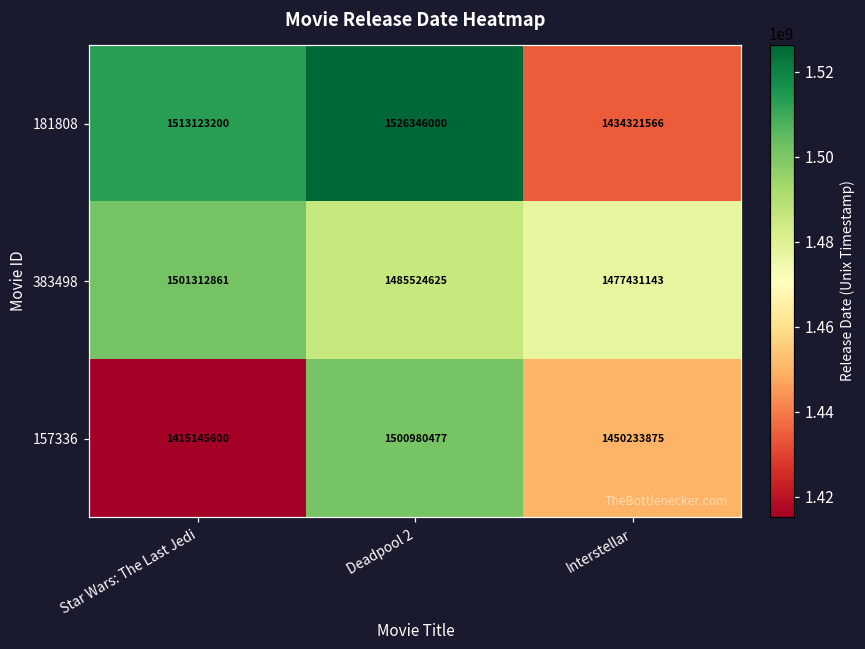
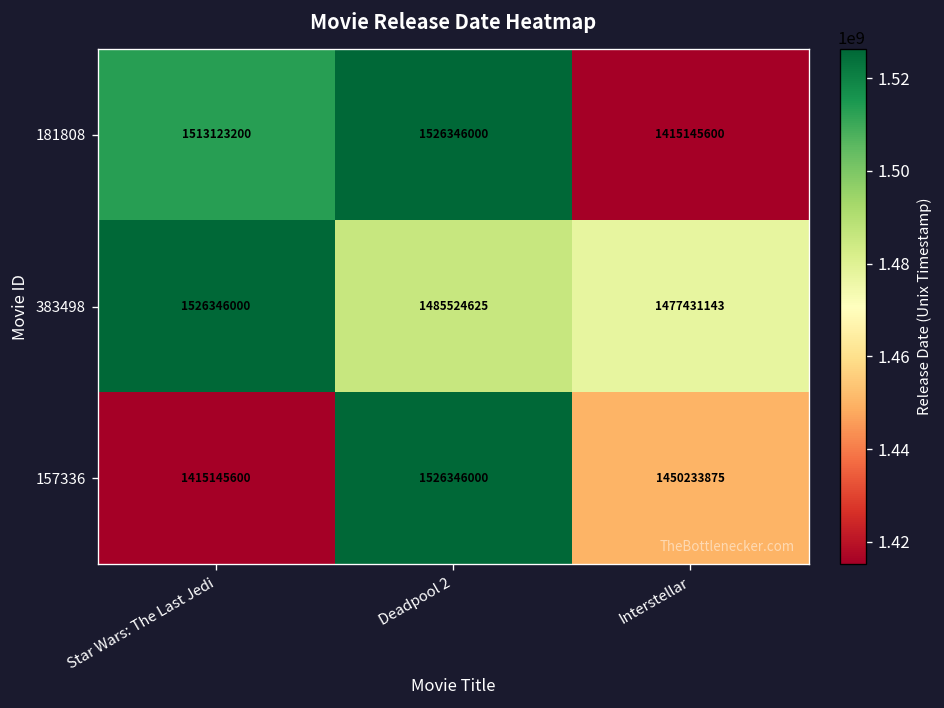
  {
    "181808": {
      "Star Wars: The Last Jedi": 1513123200,
      "Deadpool 2": 1526346000,
-     "Interstellar": 1434321566
+     "Interstellar": 1415145600
    },
    "383498": {
-     "Star Wars: The Last Jedi": 1501312861,
+     "Star Wars: The Last Jedi": 1526346000,
      "Deadpool 2": 1485524625,
      "Interstellar": 1477431143
    },
    "157336": {
      "Star Wars: The Last Jedi": 1415145600,
-     "Deadpool 2": 1500980477
+     "Deadpool 2": 1526346000
    }
  }
